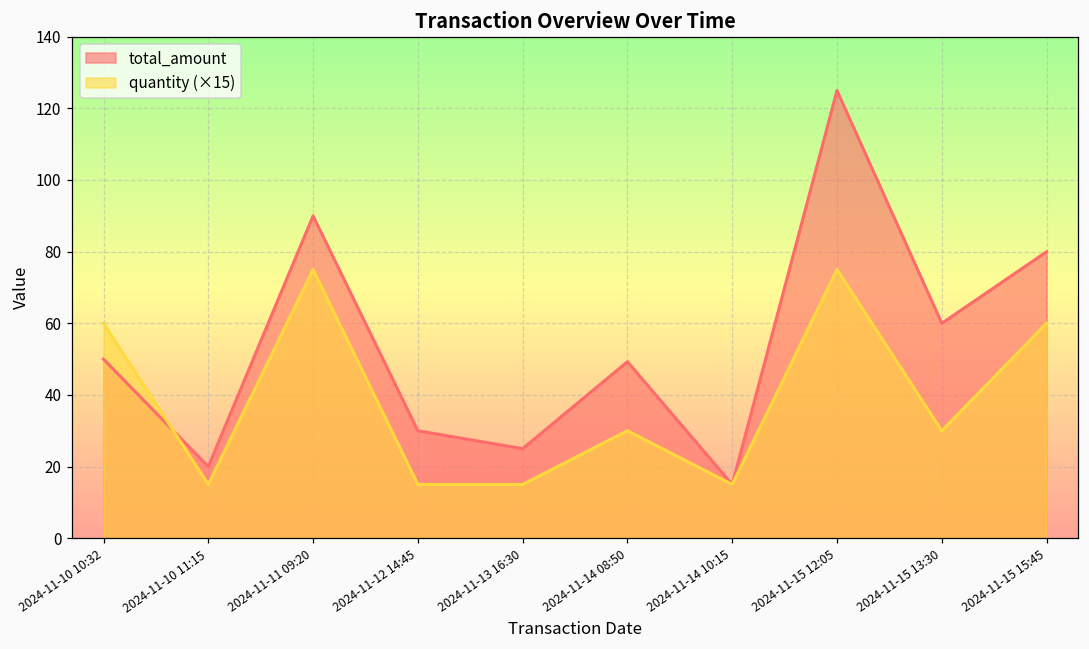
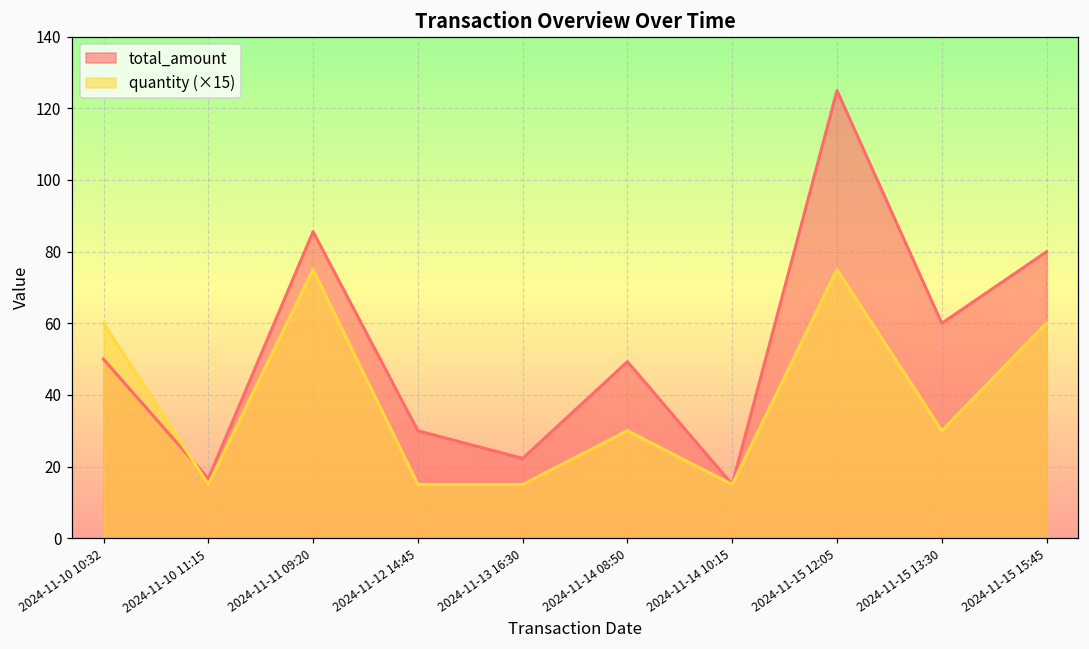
  {
    "total_amount": {
      "2024-11-10 10:32": 50,
-     "2024-11-10 11:15": 20,
-     "2024-11-11 09:20": 90,
+     "2024-11-10 11:15": 17,
+     "2024-11-11 09:20": 86,
      "2024-11-12 14:45": 30,
-     "2024-11-13 16:30": 25,
+     "2024-11-13 16:30": 22,
      "2024-11-14 08:50": 49,
      "2024-11-15 12:05": 125,
      "2024-11-15 13:30": 60,
      "2024-11-15 15:45": 80
    },
    "quantity (×15)": {
      "2024-11-10 10:32": 60,
      "2024-11-10 11:15": 15,
      "2024-11-11 09:20": 75,
      "2024-11-12 14:45": 15,
      "2024-11-13 16:30": 15,
      "2024-11-14 08:50": 30,
      "2024-11-15 12:05": 75,
      "2024-11-15 13:30": 30,
      "2024-11-15 15:45": 60
    }
  }
